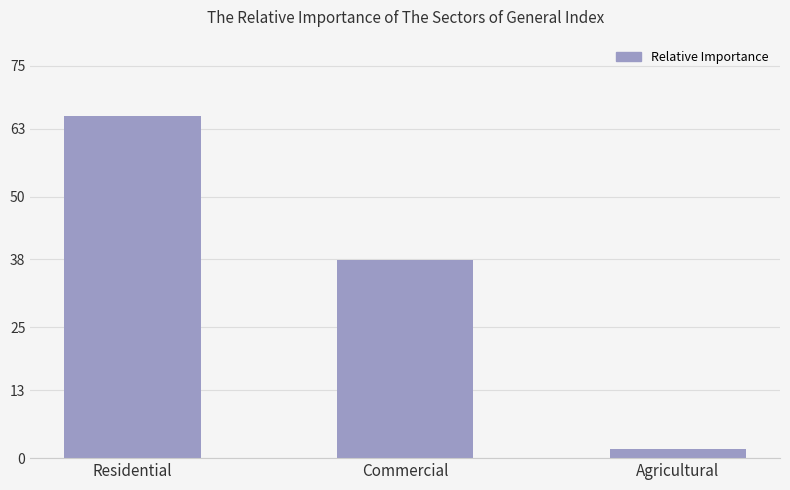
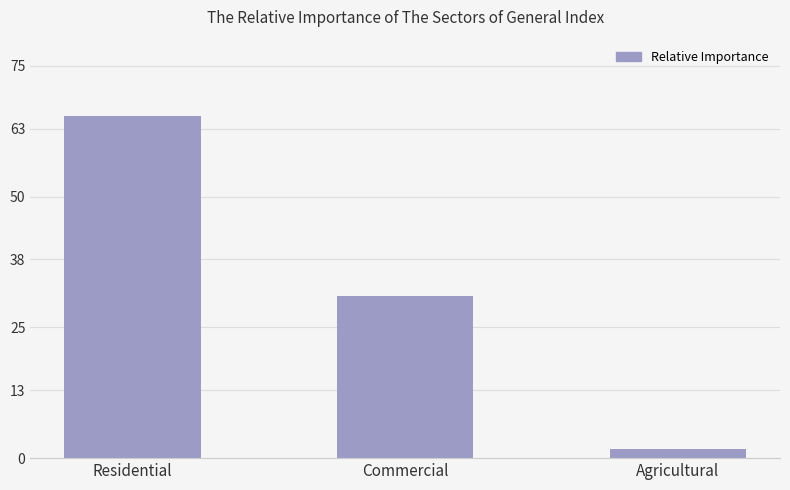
  {
    "Residential": 65,
-   "Commercial": 38,
+   "Commercial": 31,
    "Agricultural": 2
  }
